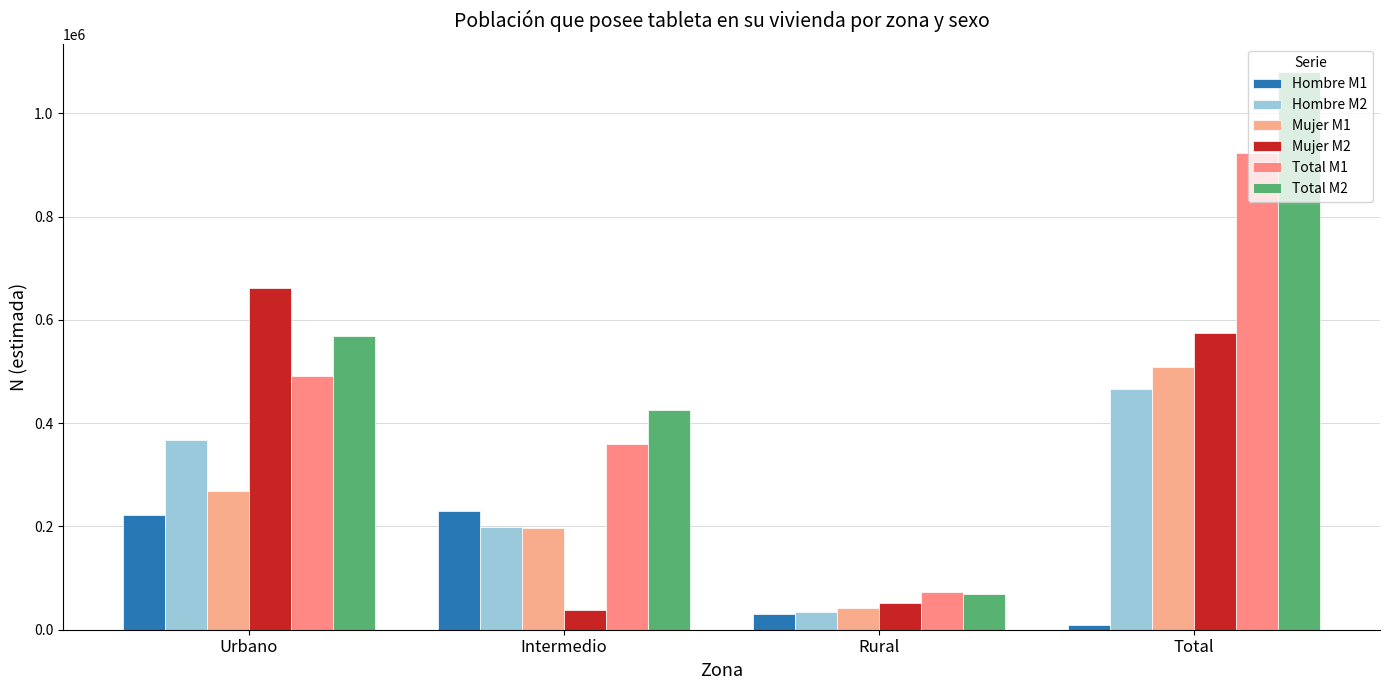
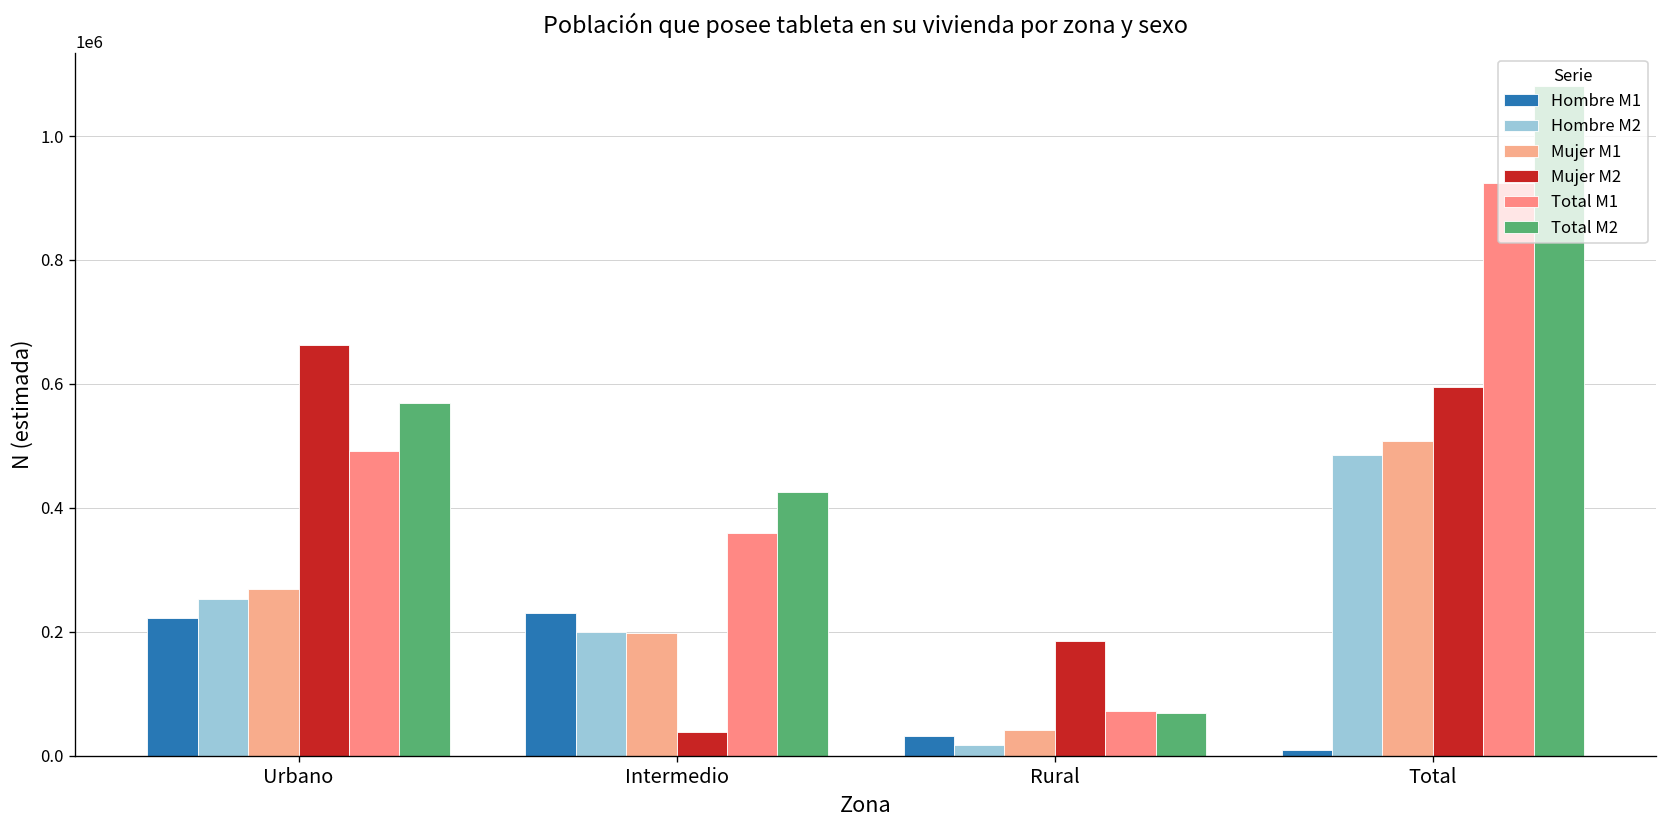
  {
    "Hombre M1": {
      "Urbano": 220000,
      "Intermedio": 230000,
      "Rural": 30000,
      "Total": 10000
    },
    "Hombre M2": {
-     "Urbano": 370000,
+     "Urbano": 250000,
      "Intermedio": 200000,
-     "Rural": 30000,
-     "Total": 470000
+     "Rural": 20000,
+     "Total": 490000
    },
    "Mujer M2": {
      "Urbano": 660000,
      "Intermedio": 40000,
-     "Rural": 50000,
-     "Total": 570000
+     "Rural": 180000,
+     "Total": 600000
    },
    "Total M2": {
      "Urbano": 570000,
      "Intermedio": 430000,
      "Rural": 70000
    }
  }
